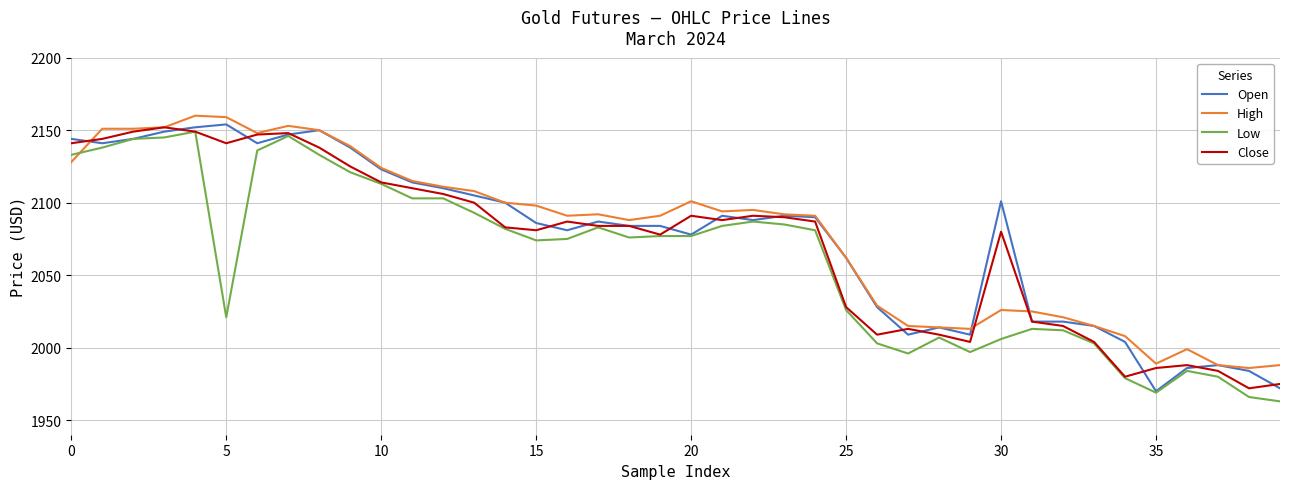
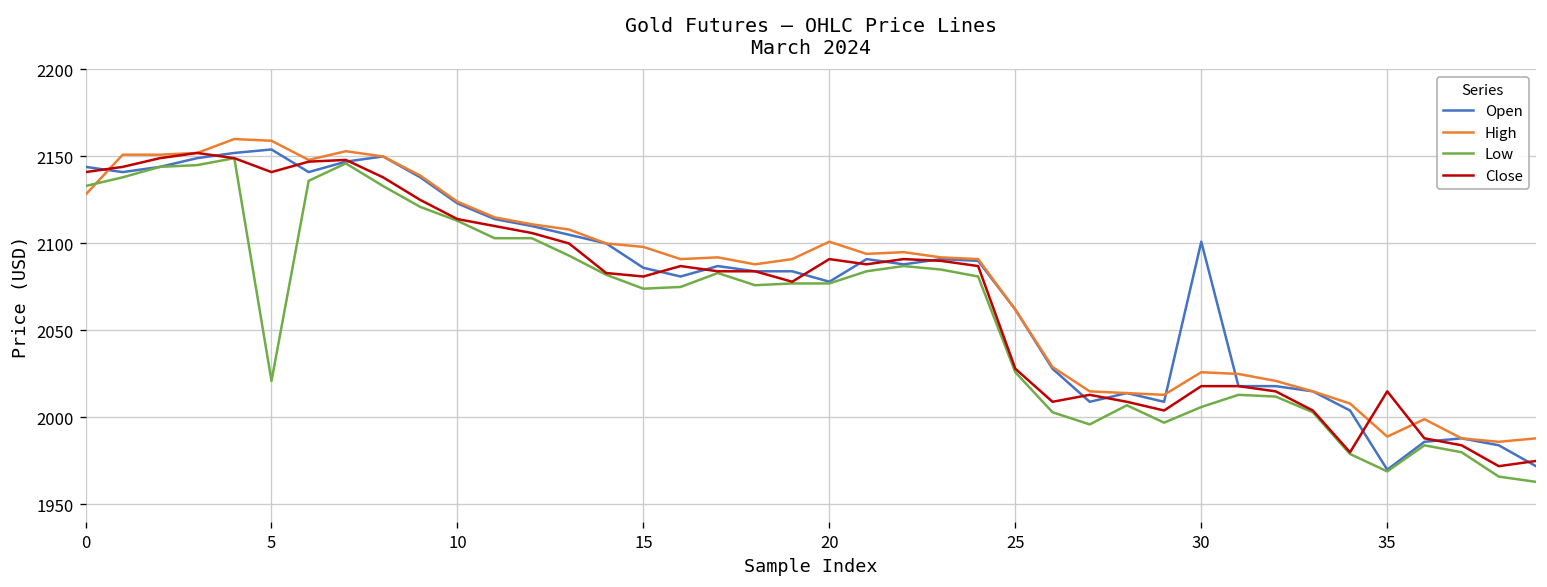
  {
    "Open": {
      "0": 2144,
      "5": 2154,
      "15": 2086,
      "30": 2101
    },
    "High": {
      "0": 2128,
      "5": 2159,
      "15": 2098,
      "20": 2101,
      "30": 2026,
      "35": 1989
    },
    "Low": {
      "0": 2133,
      "5": 2021,
      "15": 2074,
      "25": 2026,
      "30": 2006
    },
    "Close": {
      "0": 2141,
      "5": 2141,
      "15": 2081,
      "20": 2091,
      "25": 2028,
-     "30": 2080,
-     "35": 1986
+     "30": 2018,
+     "35": 2015
    }
  }
